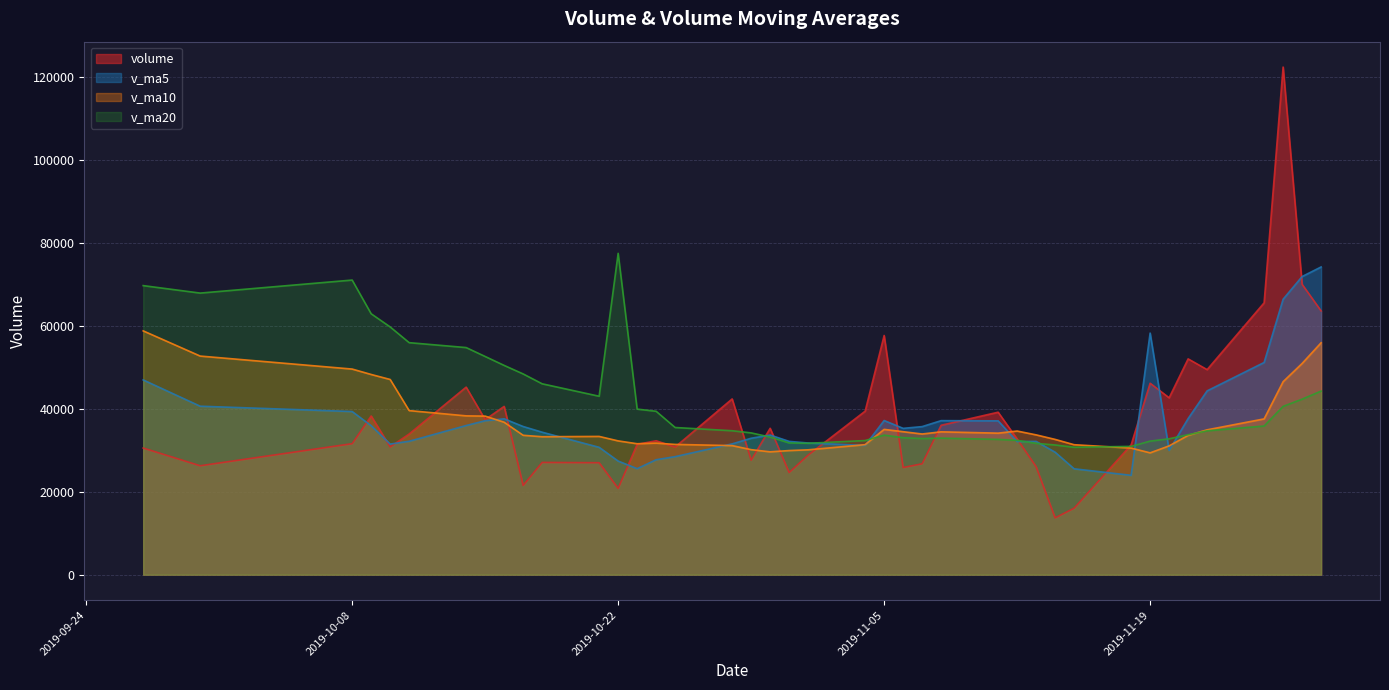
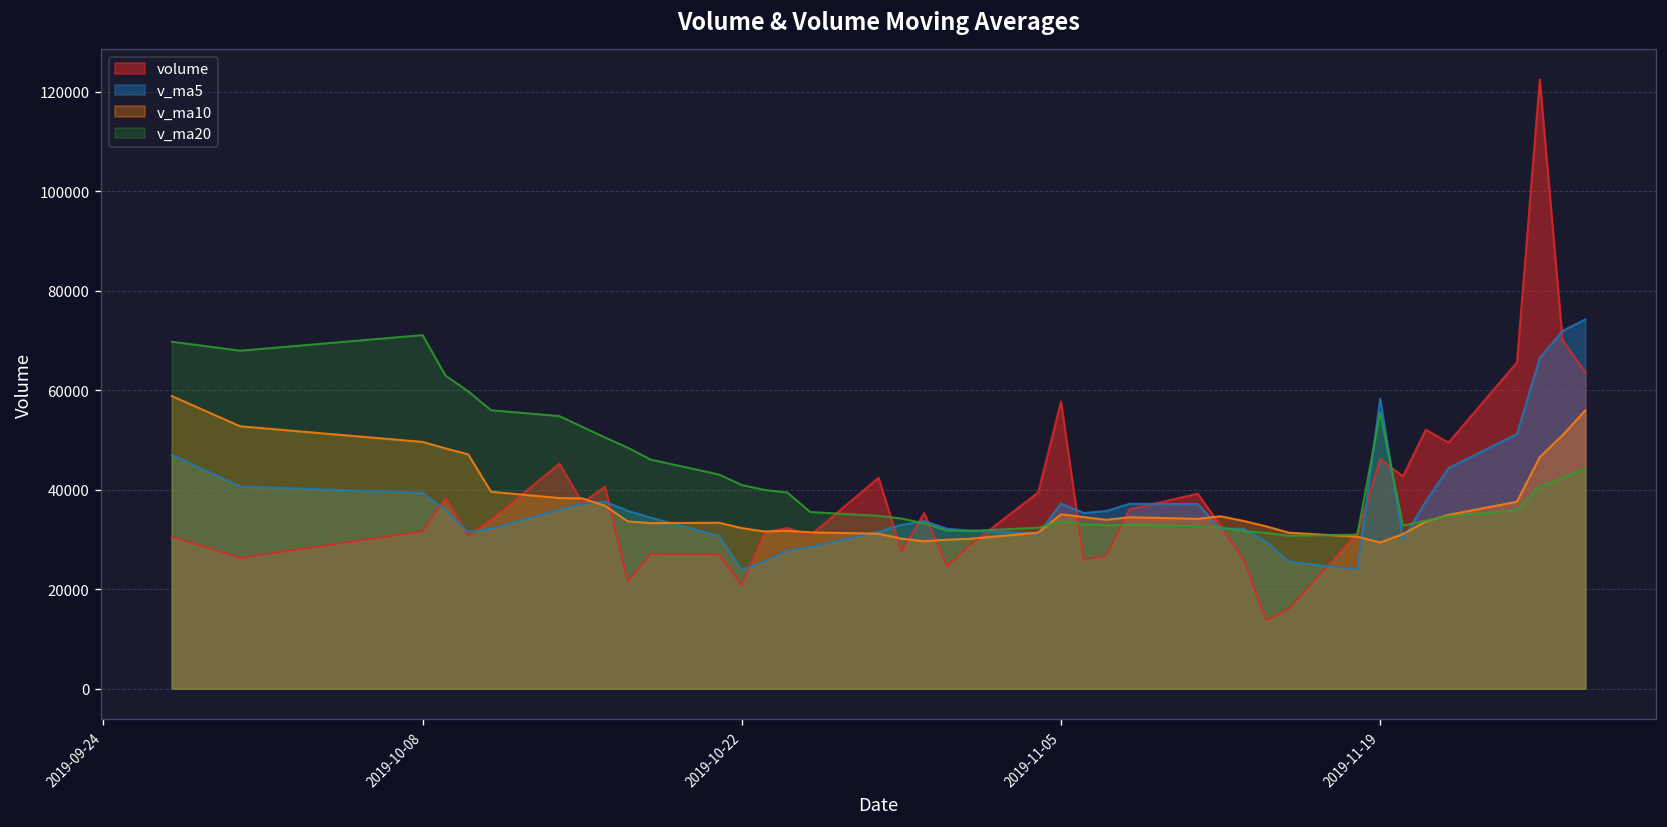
  {
    "v_ma5": {
      "2019-10-08": 39000,
-     "2019-10-22": 27000,
+     "2019-10-22": 24000,
      "2019-11-05": 37000,
      "2019-11-19": 58000
    },
    "v_ma20": {
      "2019-10-08": 71000,
-     "2019-10-22": 78000,
+     "2019-10-22": 41000,
      "2019-11-05": 34000,
-     "2019-11-19": 32000
+     "2019-11-19": 56000
    }
  }
